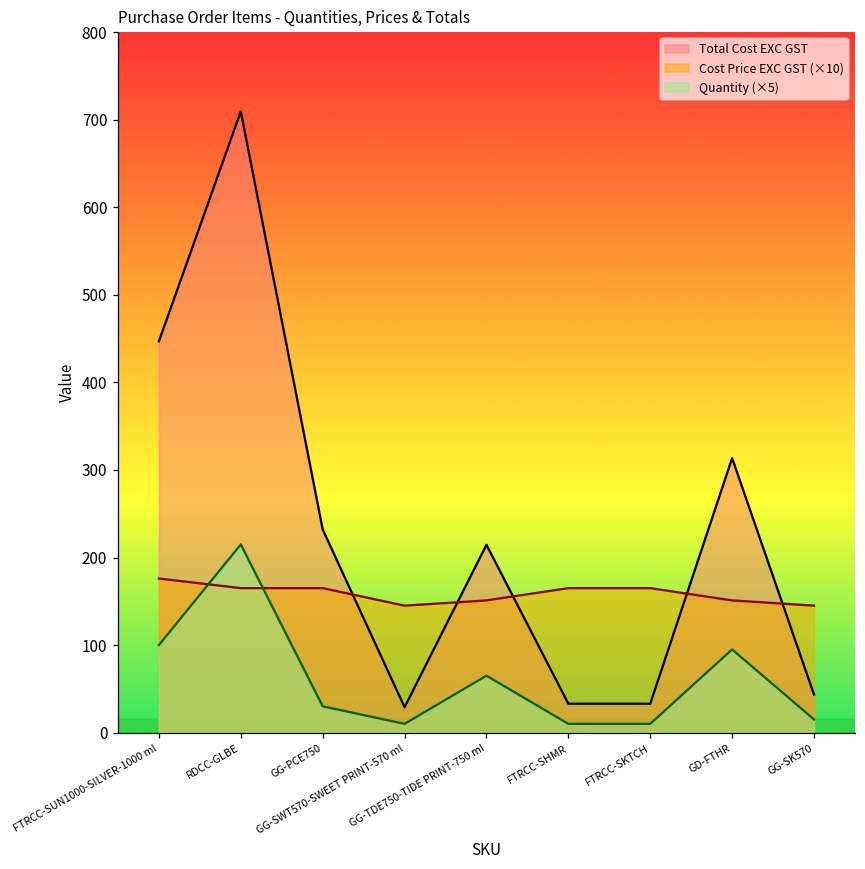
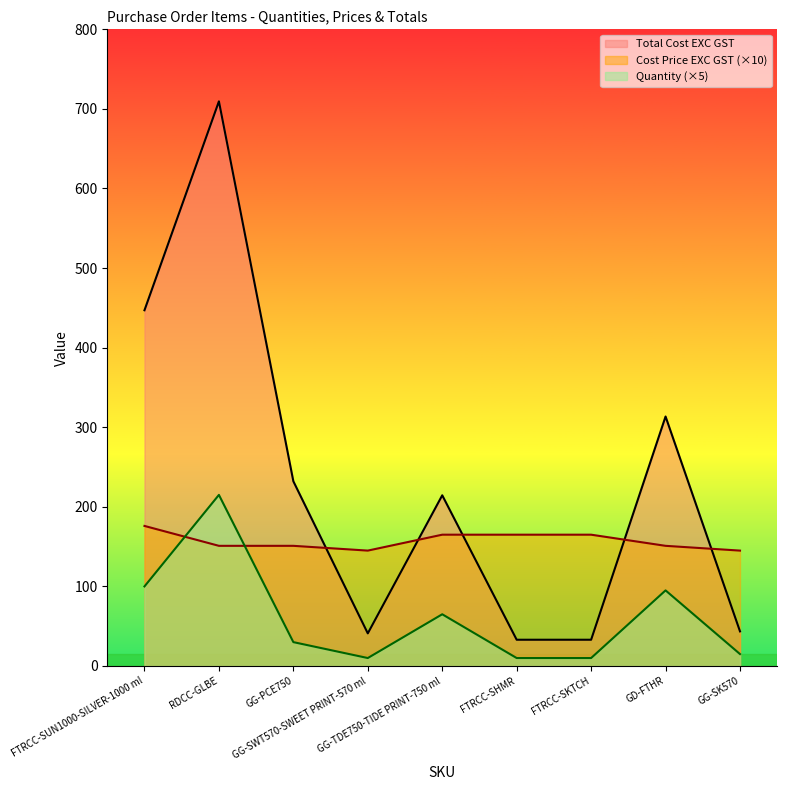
  {
    "Total Cost EXC GST": {
      "FTRCC-SUN1000-SILVER-1000 ml": 450,
      "RDCC-GLBE": 710,
      "GG-PCE750": 230,
-     "GG-SWT570-SWEET PRINT-570 ml": 30,
+     "GG-SWT570-SWEET PRINT-570 ml": 40,
      "GG-TDE750-TIDE PRINT-750 ml": 210,
      "FTRCC-SHMR": 30,
      "FTRCC-SKTCH": 30,
      "GD-FTHR": 310,
      "GG-SK570": 40
    },
    "Cost Price EXC GST (×10)": {
      "FTRCC-SUN1000-SILVER-1000 ml": 180,
-     "RDCC-GLBE": 170,
-     "GG-PCE750": 170,
+     "RDCC-GLBE": 150,
+     "GG-PCE750": 150,
      "GG-SWT570-SWEET PRINT-570 ml": 150,
-     "GG-TDE750-TIDE PRINT-750 ml": 150,
+     "GG-TDE750-TIDE PRINT-750 ml": 170,
      "FTRCC-SHMR": 170,
      "FTRCC-SKTCH": 170,
      "GD-FTHR": 150,
      "GG-SK570": 150
    },
    "Quantity (×5)": {
      "FTRCC-SUN1000-SILVER-1000 ml": 100,
      "RDCC-GLBE": 220,
      "GG-PCE750": 30,
      "GG-TDE750-TIDE PRINT-750 ml": 70,
      "GD-FTHR": 100
    }
  }
